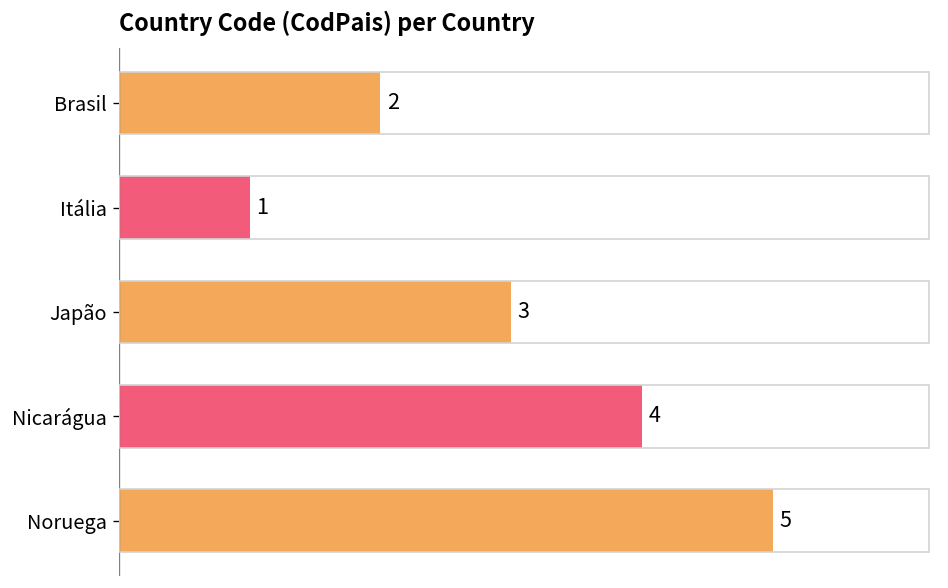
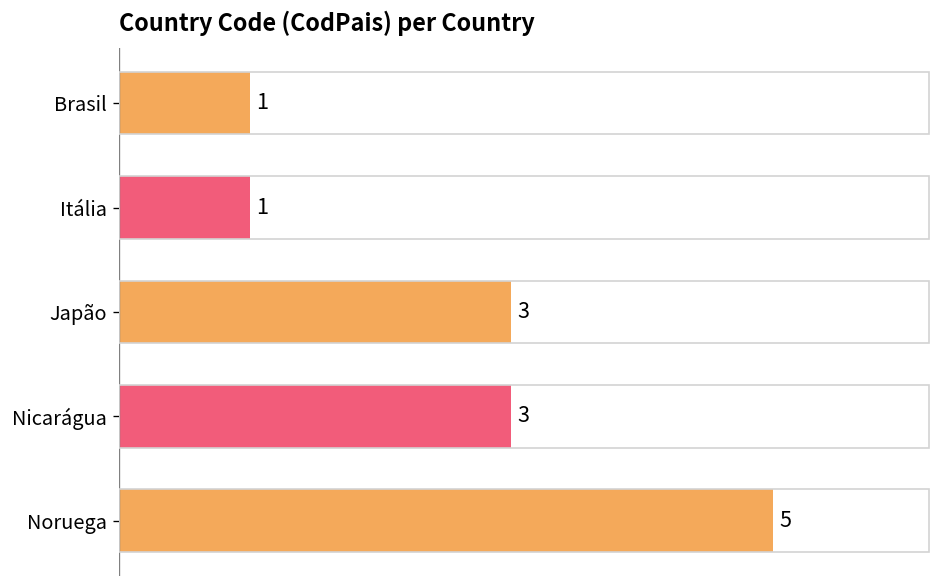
  {
-   "Brasil": 2,
+   "Brasil": 1,
    "Itália": 1,
    "Japão": 3,
-   "Nicarágua": 4,
+   "Nicarágua": 3,
    "Noruega": 5
  }
